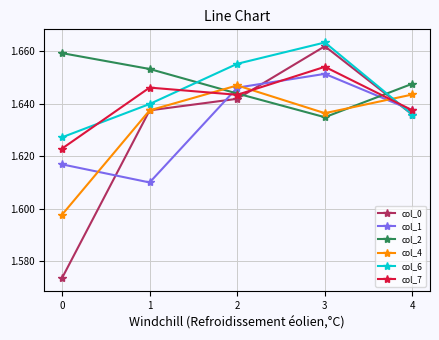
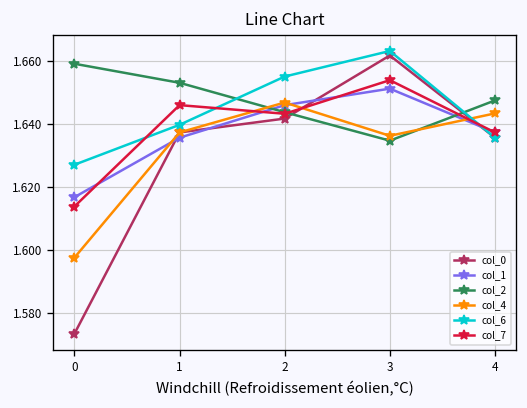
  {
    "col_0": {
      "0": 1.574,
      "2": 1.642,
      "3": 1.662
    },
    "col_1": {
      "0": 1.617,
-     "1": 1.610,
+     "1": 1.636,
      "3": 1.651
    },
    "col_2": {
      "0": 1.659,
      "1": 1.653,
      "3": 1.635,
      "4": 1.648
    },
    "col_4": {
      "0": 1.598,
      "3": 1.636,
      "4": 1.643
    },
    "col_6": {
      "0": 1.627,
      "1": 1.640,
      "2": 1.655,
      "3": 1.663
    },
    "col_7": {
-     "0": 1.623,
+     "0": 1.614,
      "1": 1.646,
      "3": 1.654
    }
  }
